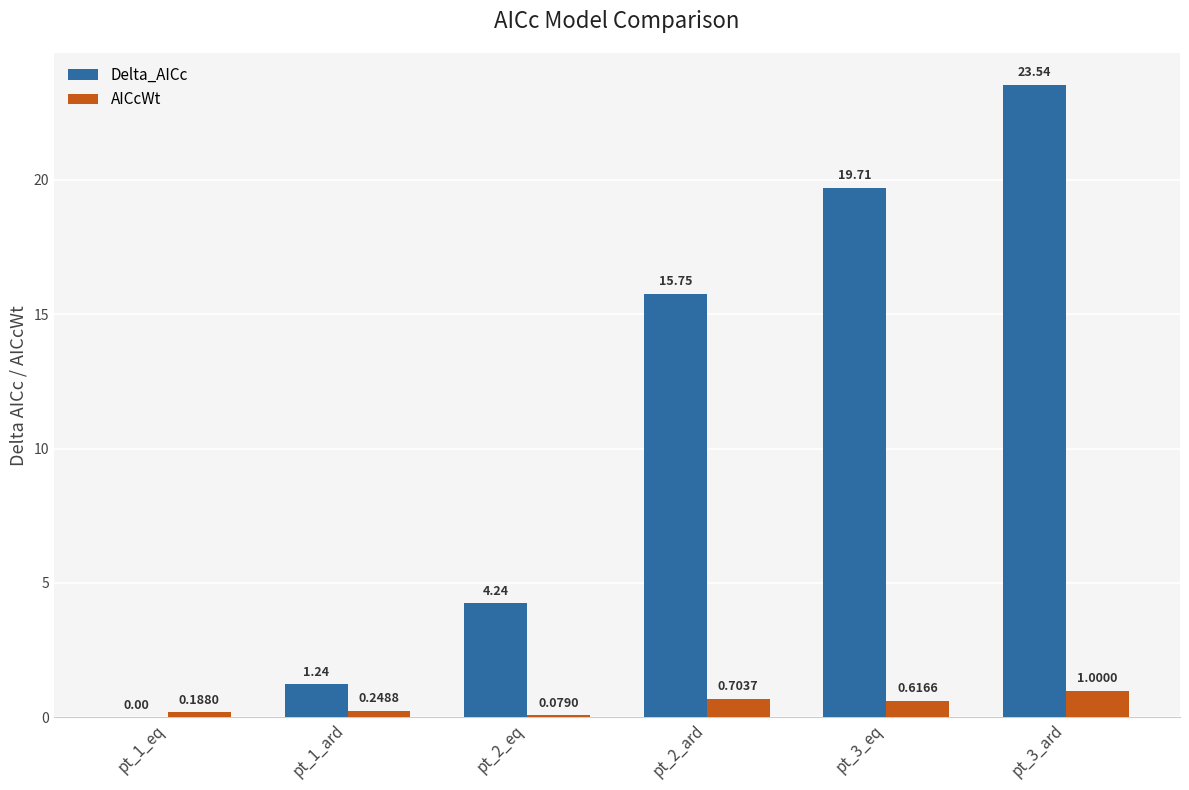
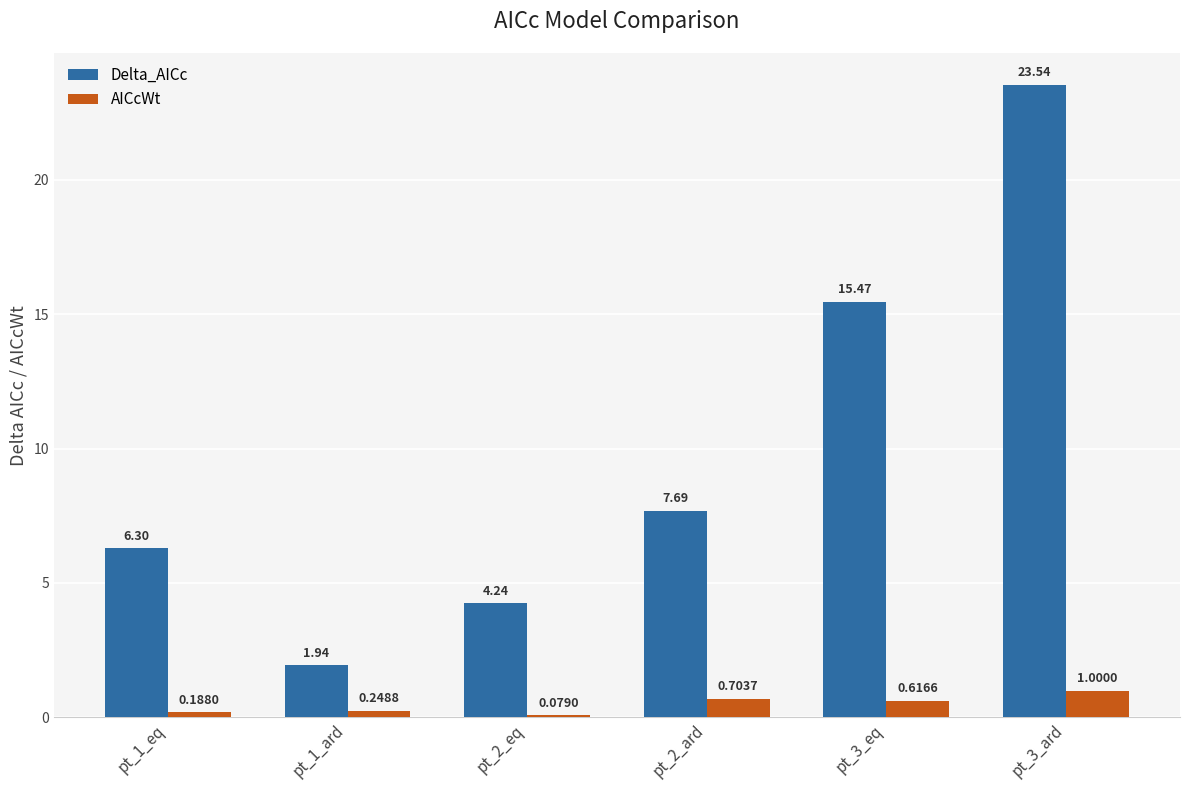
  {
    "Delta_AICc": {
-     "pt_1_eq": 0.00,
-     "pt_1_ard": 1.24,
+     "pt_1_eq": 6.30,
+     "pt_1_ard": 1.94,
      "pt_2_eq": 4.24,
-     "pt_2_ard": 15.75,
-     "pt_3_eq": 19.71,
+     "pt_2_ard": 7.69,
+     "pt_3_eq": 15.47,
      "pt_3_ard": 23.54
    },
    "AICcWt": {
      "pt_1_eq": 0.1880,
      "pt_1_ard": 0.2488,
      "pt_2_eq": 0.0790,
      "pt_2_ard": 0.7037,
      "pt_3_eq": 0.6166,
      "pt_3_ard": 1.0000
    }
  }
